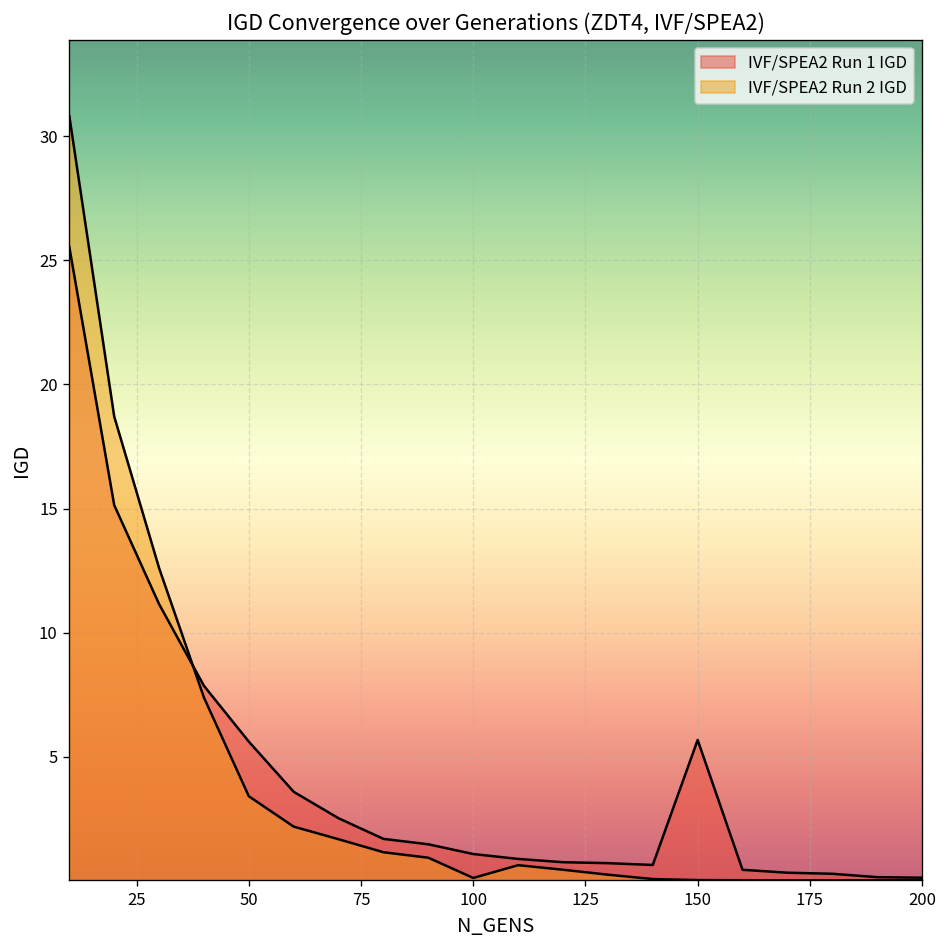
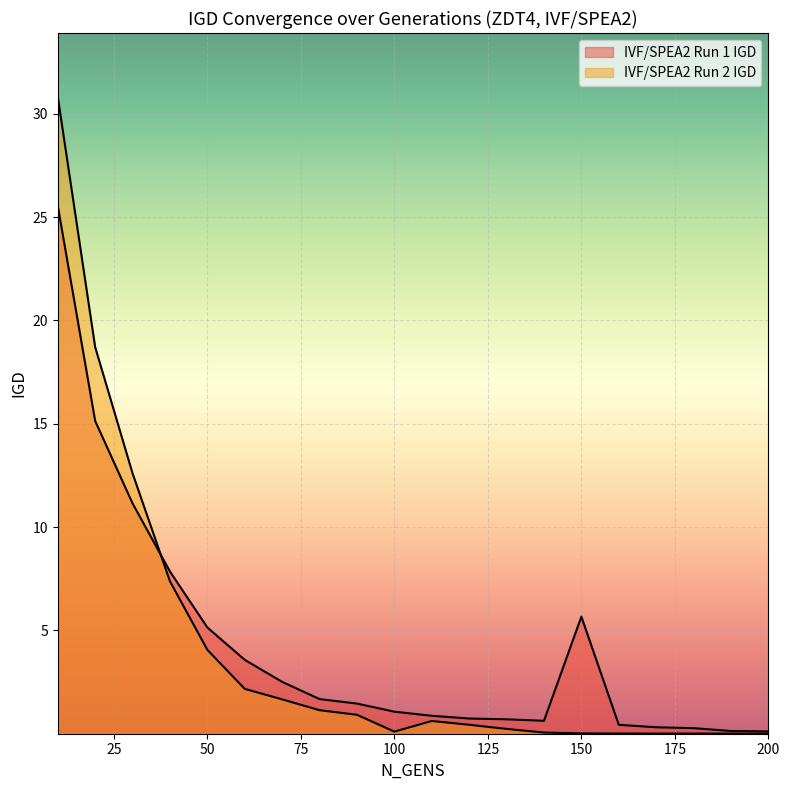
  {
    "IVF/SPEA2 Run 1 IGD": {
-     "50": 5.6,
+     "50": 5.1,
      "100": 1.1,
      "150": 5.7
    },
    "IVF/SPEA2 Run 2 IGD": {
-     "50": 3.4,
+     "50": 4.1,
      "100": 0.1,
      "150": 0.0
    }
  }
